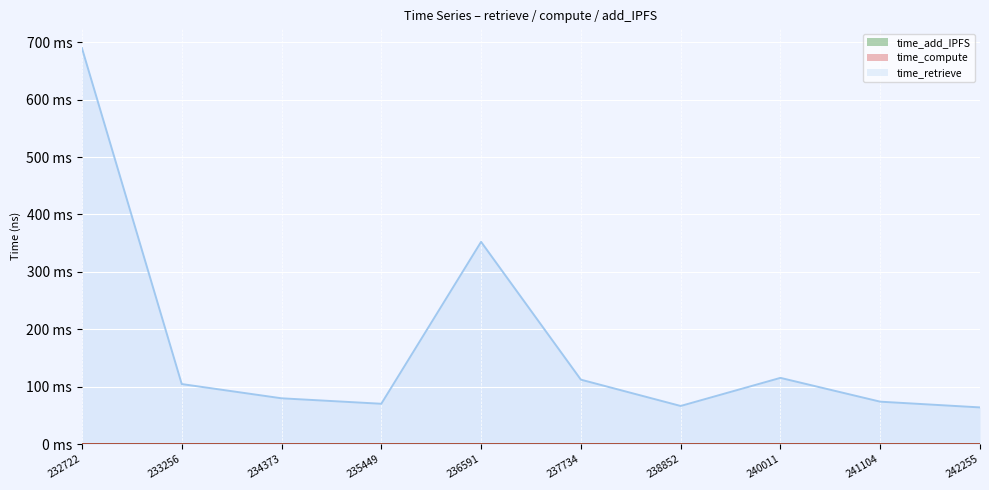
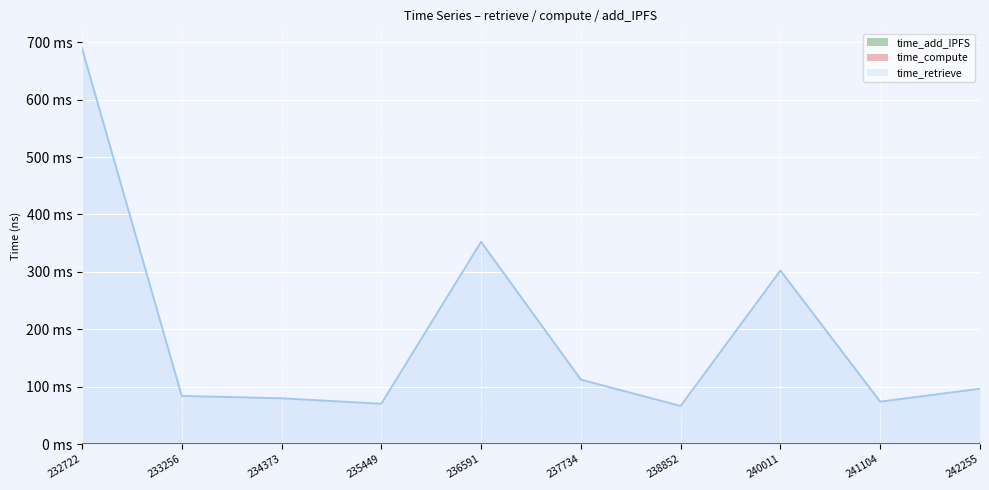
  {
    "time_compute": {
      "232722": "0 ms",
      "233256": "0 ms",
      "234373": "0 ms",
      "235449": "0 ms",
      "236591": "0 ms",
      "237734": "0 ms",
      "238852": "0 ms",
      "240011": "0 ms",
      "241104": "0 ms",
      "242255": "0 ms"
    },
    "time_retrieve": {
      "232722": "690 ms",
-     "233256": "100 ms",
+     "233256": "80 ms",
      "234373": "80 ms",
      "235449": "70 ms",
      "236591": "350 ms",
      "237734": "110 ms",
      "238852": "70 ms",
-     "240011": "120 ms",
+     "240011": "300 ms",
      "241104": "70 ms",
-     "242255": "60 ms"
+     "242255": "100 ms"
    }
  }
